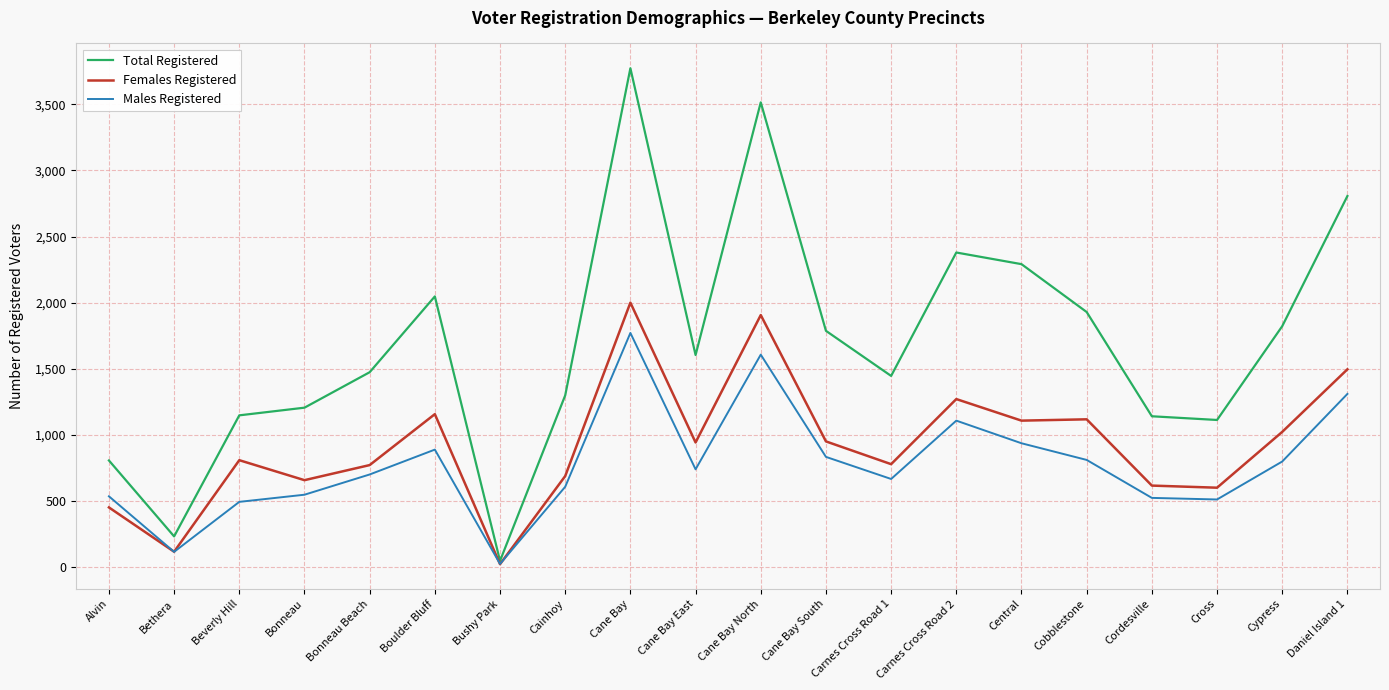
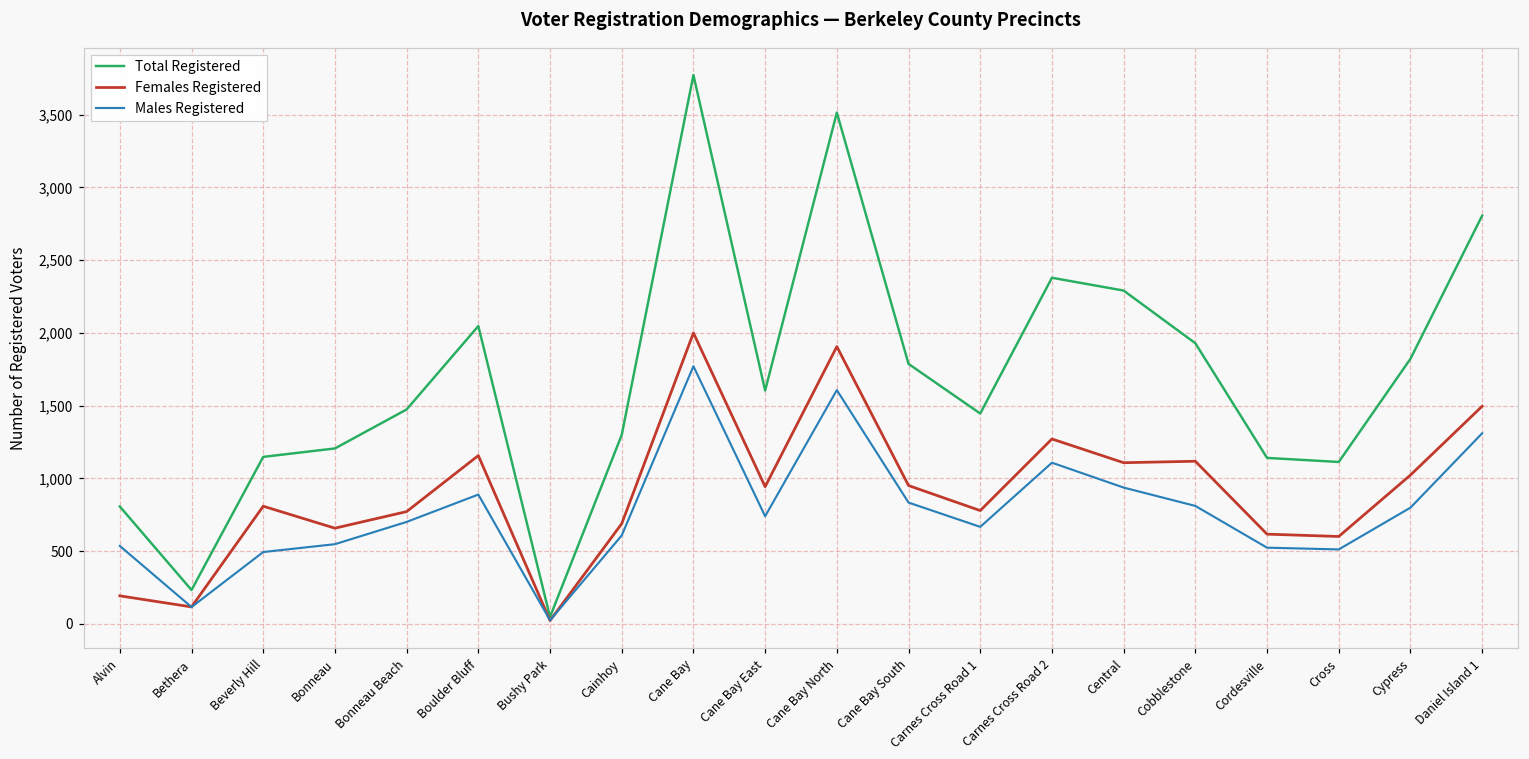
  {
    "Total Registered": {
      "Alvin": "810",
      "Bethera": "230",
      "Beverly Hill": "1,150",
      "Bonneau": "1,210",
      "Bonneau Beach": "1,470",
      "Boulder Bluff": "2,050",
      "Bushy Park": "50",
      "Cainhoy": "1,300",
      "Cane Bay": "3,770",
      "Cane Bay East": "1,600",
      "Cane Bay North": "3,510",
      "Cane Bay South": "1,790",
      "Carnes Cross Road 1": "1,450",
      "Carnes Cross Road 2": "2,380",
      "Central": "2,290",
      "Cobblestone": "1,930",
      "Cordesville": "1,140",
      "Cross": "1,110",
      "Cypress": "1,820",
      "Daniel Island 1": "2,810"
    },
    "Females Registered": {
-     "Alvin": "450",
+     "Alvin": "190",
      "Beverly Hill": "810",
      "Bonneau": "660",
      "Bonneau Beach": "770",
      "Boulder Bluff": "1,160",
      "Cainhoy": "690",
      "Cane Bay": "2,000",
      "Cane Bay East": "940",
      "Cane Bay North": "1,910",
      "Cane Bay South": "950",
      "Carnes Cross Road 1": "780",
      "Carnes Cross Road 2": "1,270",
      "Central": "1,110",
      "Cobblestone": "1,120",
      "Cordesville": "620",
      "Cross": "600",
      "Cypress": "1,020",
      "Daniel Island 1": "1,500"
    },
    "Males Registered": {
      "Alvin": "540",
      "Beverly Hill": "490",
      "Bonneau": "550",
      "Bonneau Beach": "700",
      "Boulder Bluff": "890",
      "Cainhoy": "610",
      "Cane Bay": "1,770",
      "Cane Bay East": "740",
      "Cane Bay North": "1,610",
      "Cane Bay South": "830",
      "Carnes Cross Road 1": "670",
      "Carnes Cross Road 2": "1,110",
      "Central": "940",
      "Cobblestone": "810",
      "Cordesville": "520",
      "Cross": "510",
      "Cypress": "800",
      "Daniel Island 1": "1,310"
    }
  }
